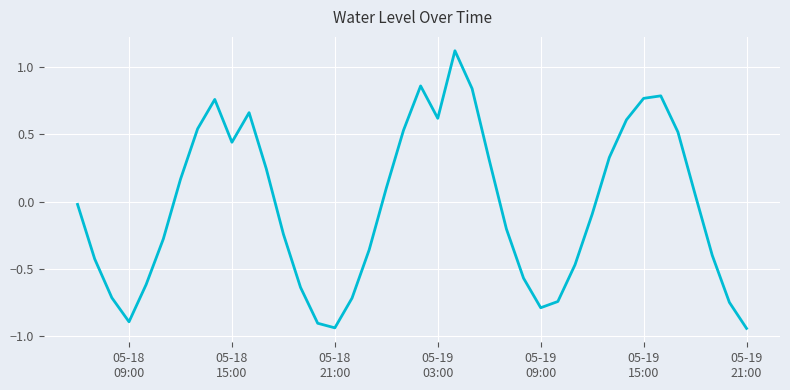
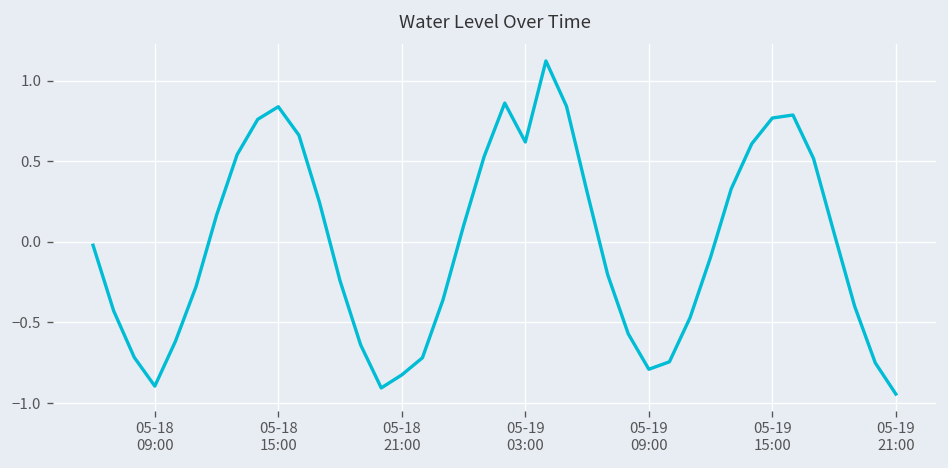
  {
    "05-18 09:00": -0.90,
-   "05-18 15:00": 0.44,
-   "05-18 21:00": -0.94,
+   "05-18 15:00": 0.84,
+   "05-18 21:00": -0.83,
    "05-19 03:00": 0.62,
    "05-19 09:00": -0.79,
    "05-19 15:00": 0.77,
    "05-19 21:00": -0.94
  }
